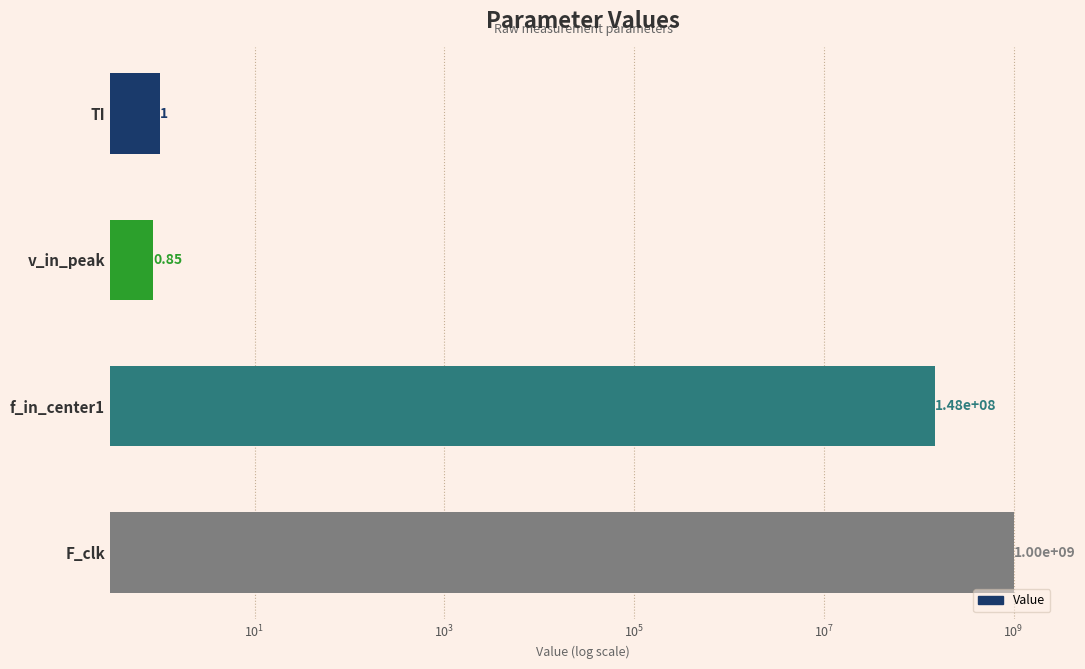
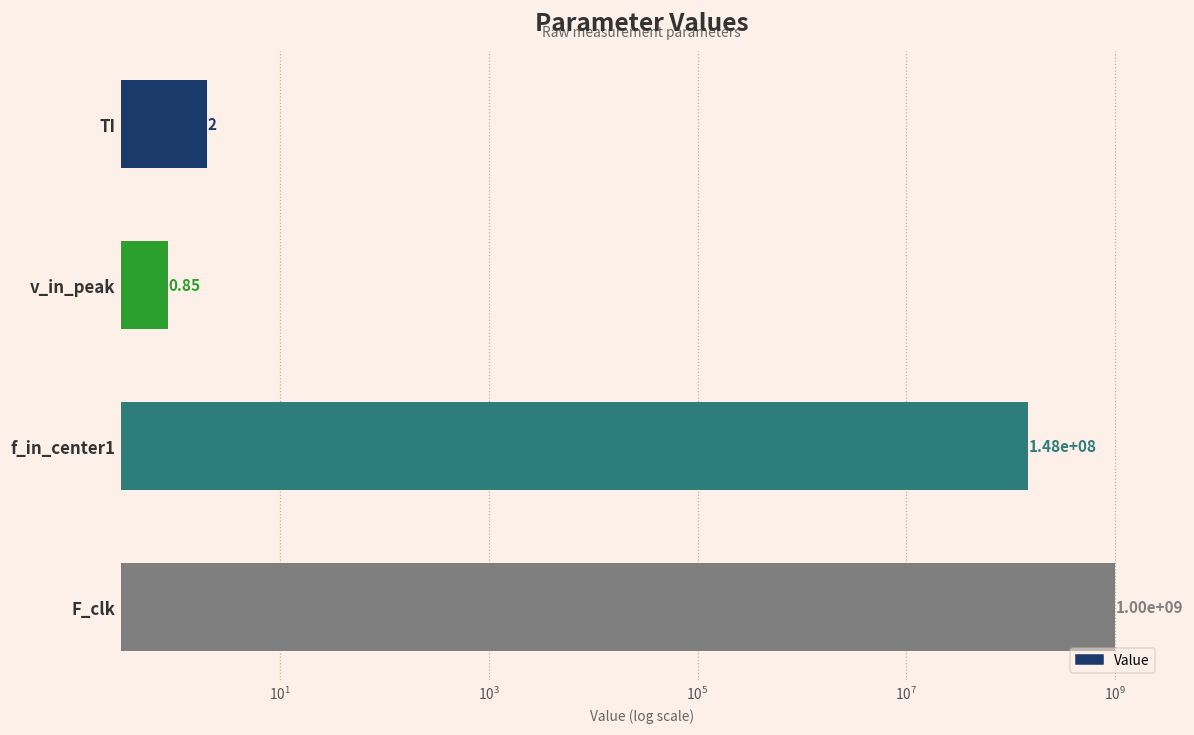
  {
-   "TI": "1",
+   "TI": "2",
    "v_in_peak": "0.85",
    "F_clk": "1.00e+09"
  }
